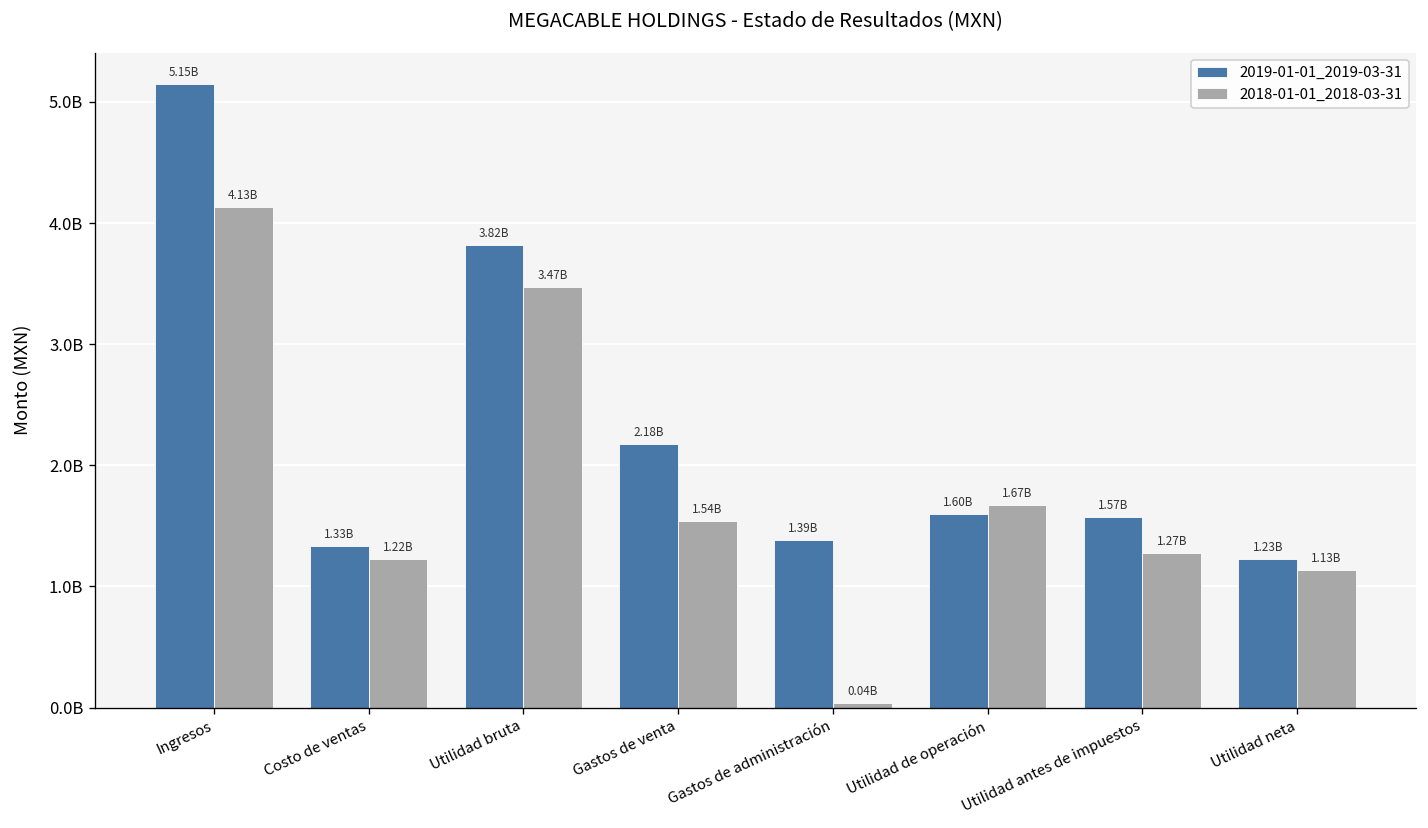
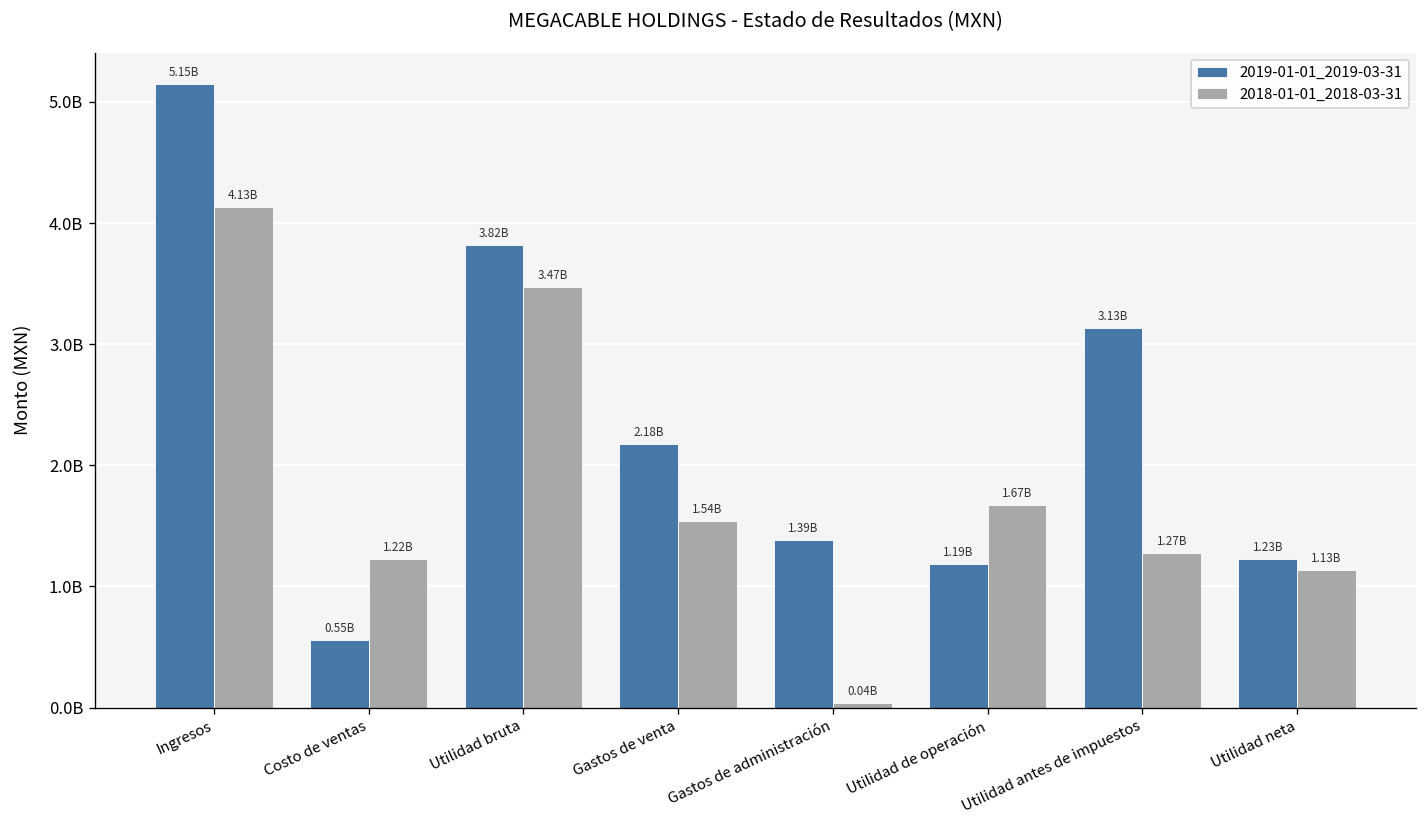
  {
    "2019-01-01_2019-03-31": {
      "Ingresos": "5.15B",
-     "Costo de ventas": "1.33B",
+     "Costo de ventas": "0.55B",
      "Utilidad bruta": "3.82B",
      "Gastos de venta": "2.18B",
      "Gastos de administración": "1.39B",
-     "Utilidad de operación": "1.60B",
-     "Utilidad antes de impuestos": "1.57B",
+     "Utilidad de operación": "1.19B",
+     "Utilidad antes de impuestos": "3.13B",
      "Utilidad neta": "1.23B"
    },
    "2018-01-01_2018-03-31": {
      "Ingresos": "4.13B",
      "Costo de ventas": "1.22B",
      "Utilidad bruta": "3.47B",
      "Gastos de venta": "1.54B",
      "Gastos de administración": "0.04B",
      "Utilidad de operación": "1.67B",
      "Utilidad antes de impuestos": "1.27B",
      "Utilidad neta": "1.13B"
    }
  }
